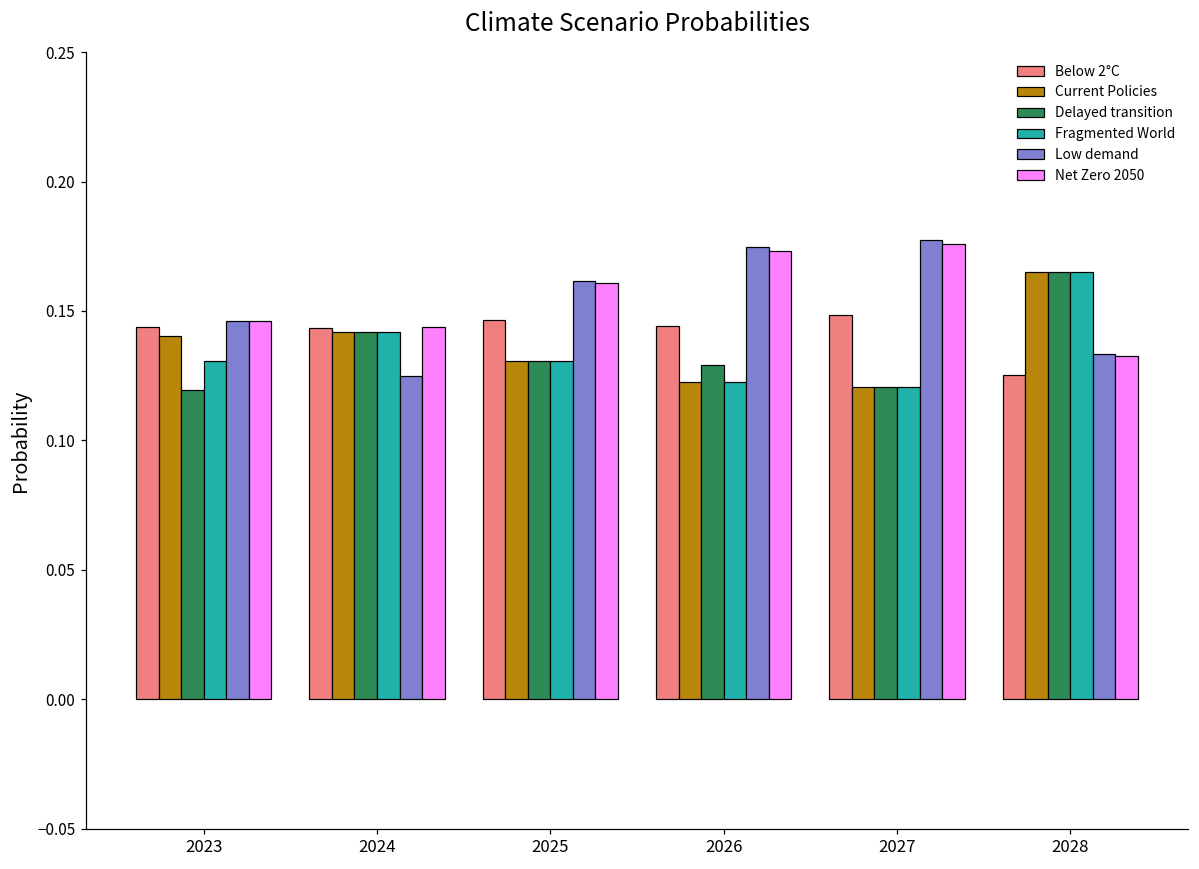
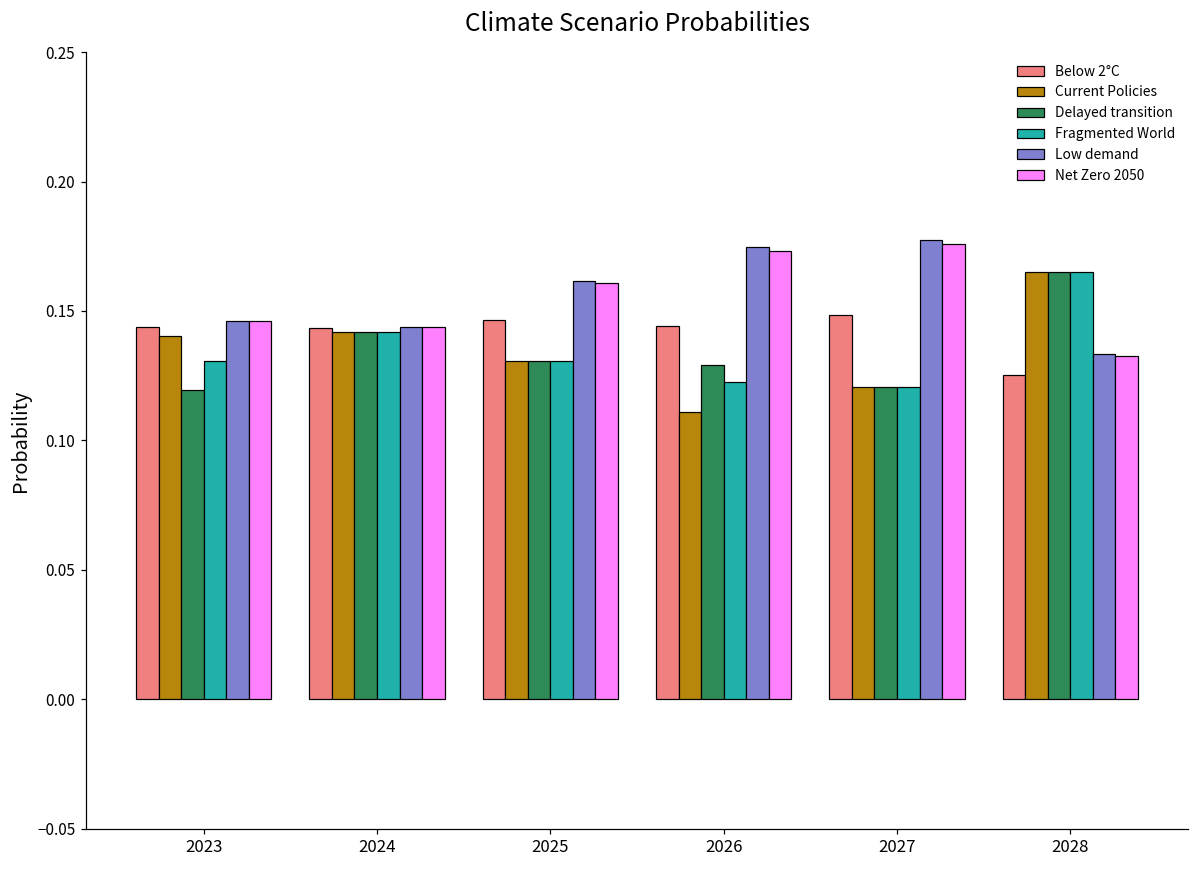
  {
    "Below 2°C": {
      "2023": 0.144,
      "2024": 0.143,
      "2025": 0.146,
      "2026": 0.144,
      "2027": 0.148,
      "2028": 0.125
    },
    "Current Policies": {
      "2023": 0.141,
      "2024": 0.142,
      "2025": 0.131,
-     "2026": 0.123,
+     "2026": 0.111,
      "2027": 0.121,
      "2028": 0.165
    },
    "Delayed transition": {
      "2023": 0.119,
      "2024": 0.142,
      "2025": 0.131,
      "2026": 0.129,
      "2027": 0.121,
      "2028": 0.165
    },
    "Fragmented World": {
      "2023": 0.131,
      "2024": 0.142,
      "2025": 0.131,
      "2026": 0.123,
      "2027": 0.121,
      "2028": 0.165
    },
    "Low demand": {
      "2023": 0.146,
-     "2024": 0.125,
+     "2024": 0.144,
      "2025": 0.162,
      "2026": 0.175,
      "2027": 0.177,
      "2028": 0.133
    },
    "Net Zero 2050": {
      "2023": 0.146,
      "2024": 0.144,
      "2025": 0.161,
      "2026": 0.173,
      "2027": 0.176,
      "2028": 0.133
    }
  }
